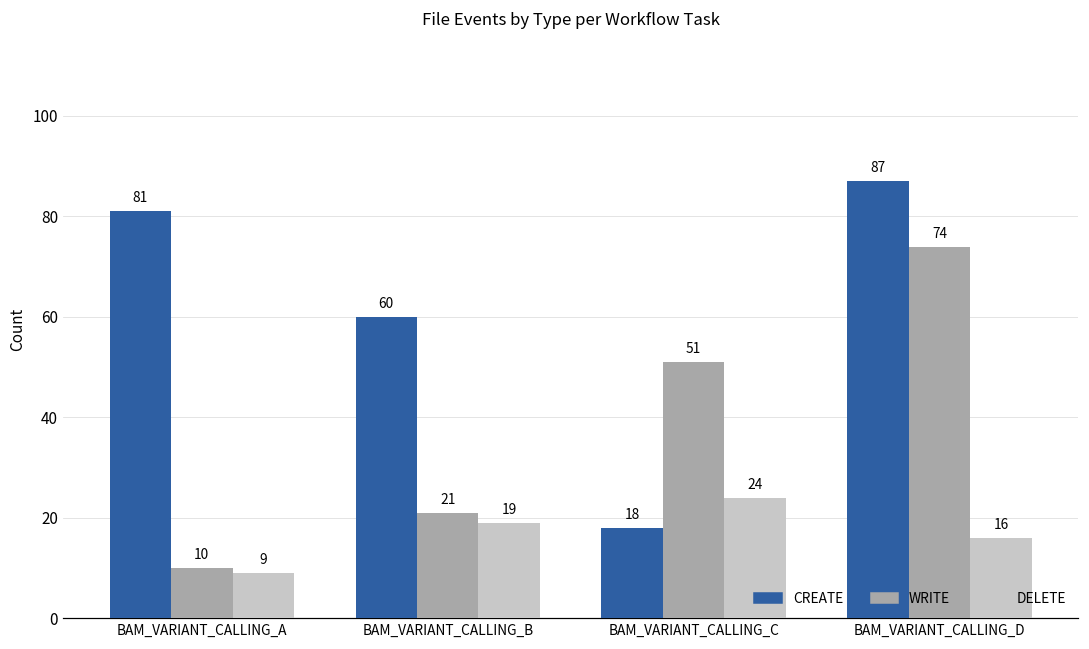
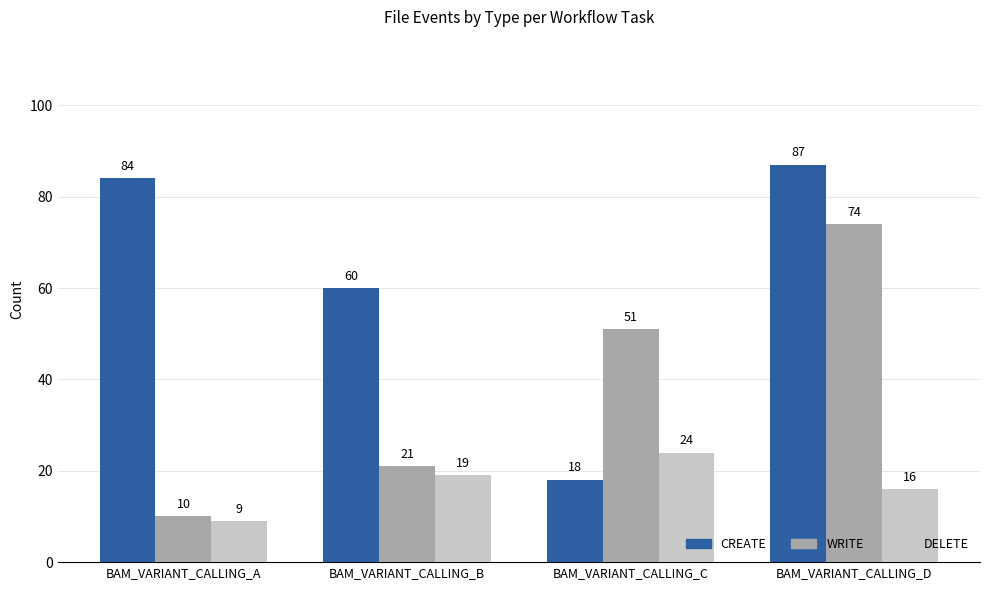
  {
    "CREATE": {
-     "BAM_VARIANT_CALLING_A": 81,
+     "BAM_VARIANT_CALLING_A": 84,
      "BAM_VARIANT_CALLING_B": 60,
      "BAM_VARIANT_CALLING_C": 18,
      "BAM_VARIANT_CALLING_D": 87
    }
  }
